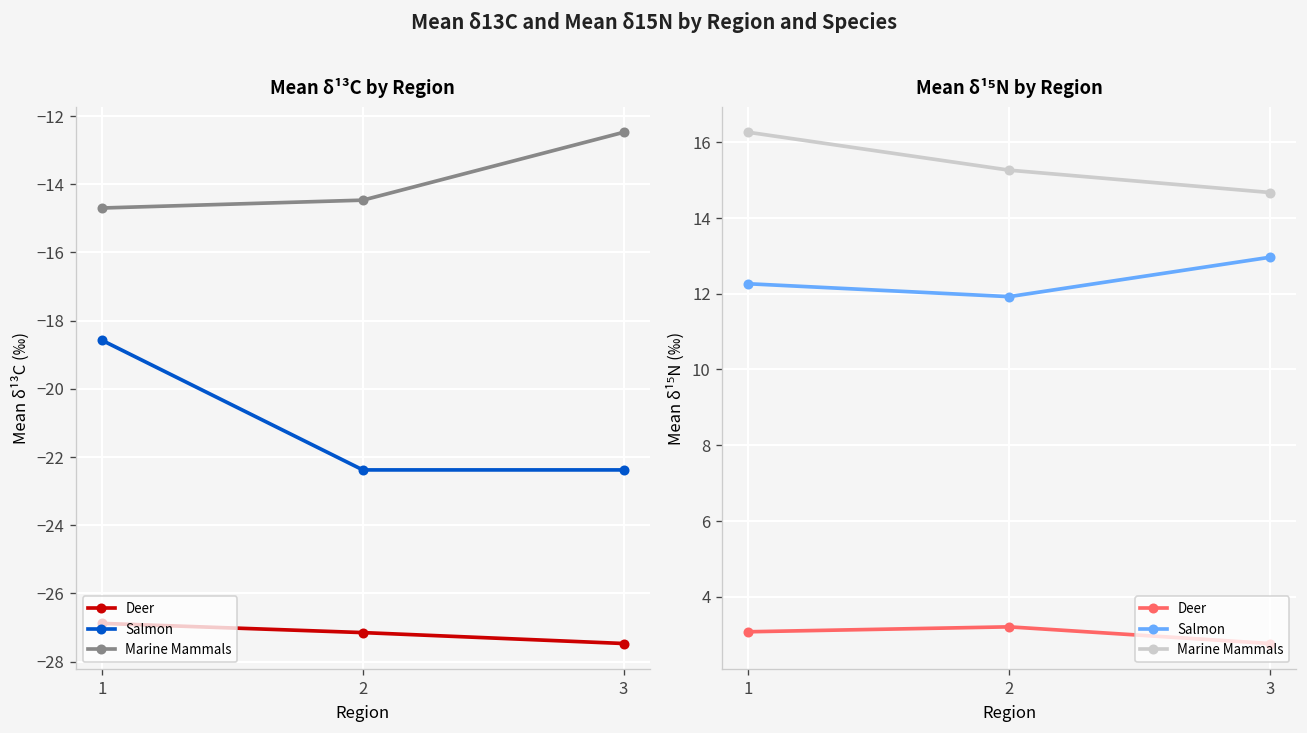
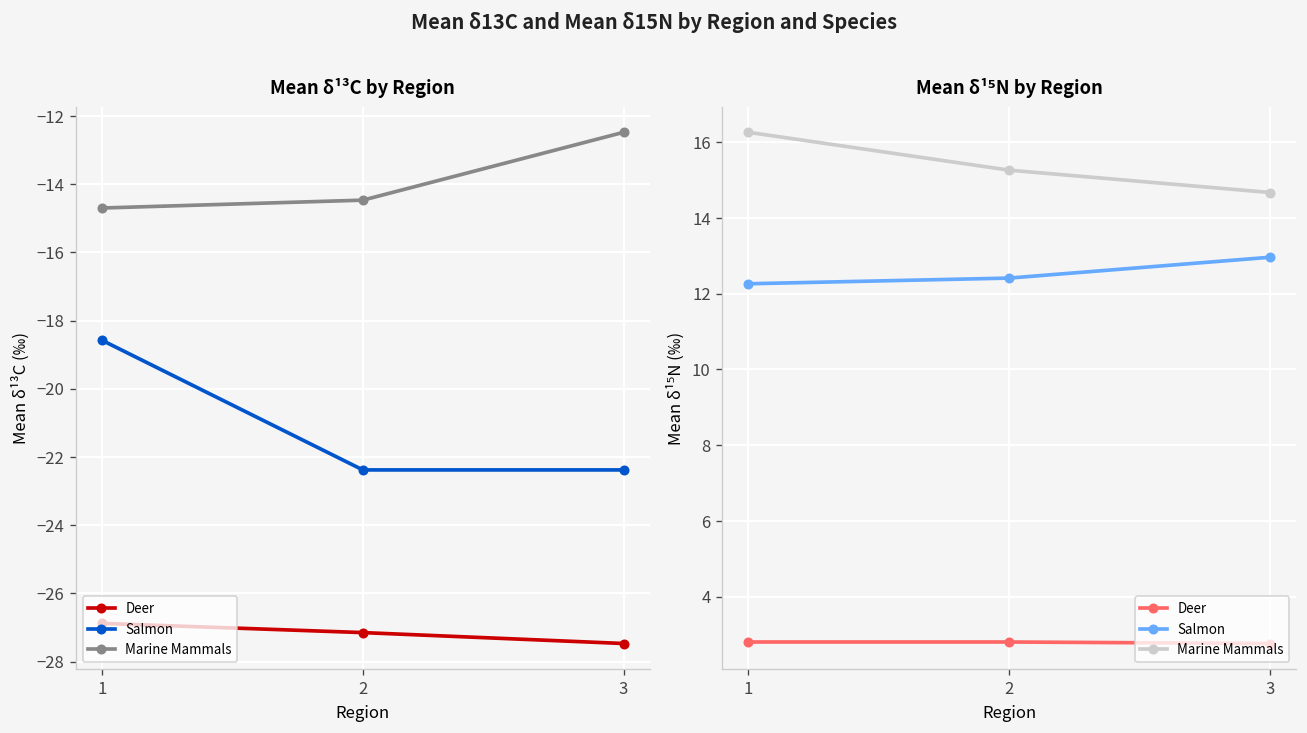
  {
    "Mean δ¹⁵N by Region": {
      "Deer": {
-       "1": 3.1,
-       "2": 3.2
+       "1": 2.8,
+       "2": 2.8
      },
      "Salmon": {
        "1": 12.3,
-       "2": 11.9,
+       "2": 12.4,
        "3": 13.0
      },
      "Marine Mammals": {
        "1": 16.3,
        "2": 15.3,
        "3": 14.7
      }
    }
  }
